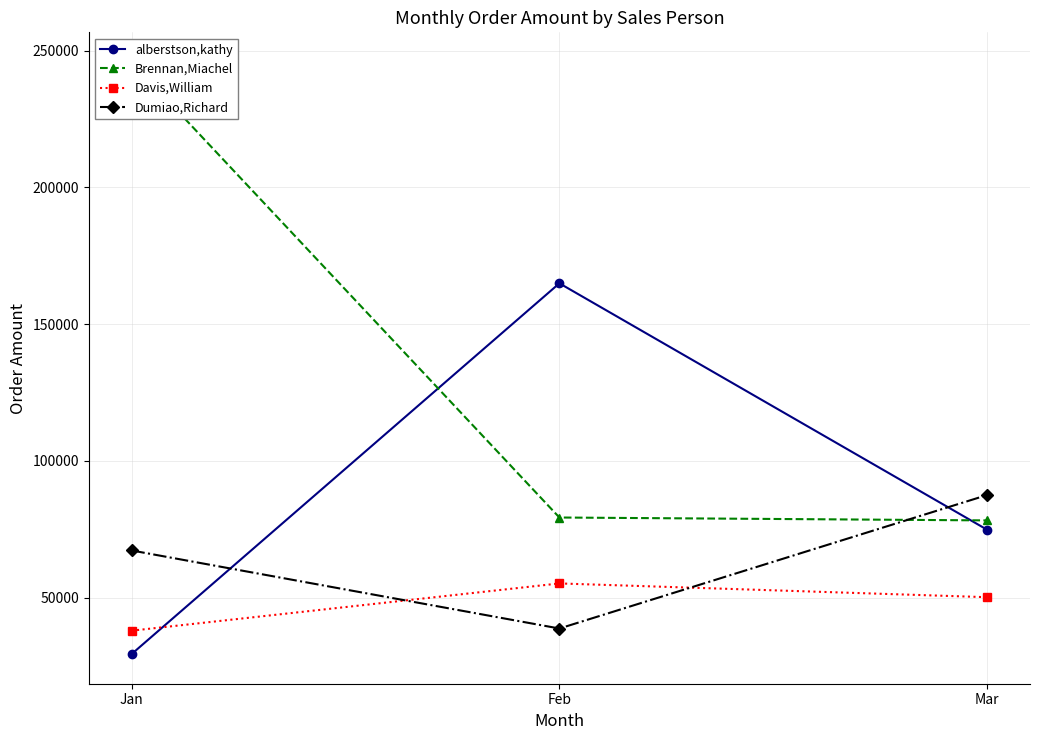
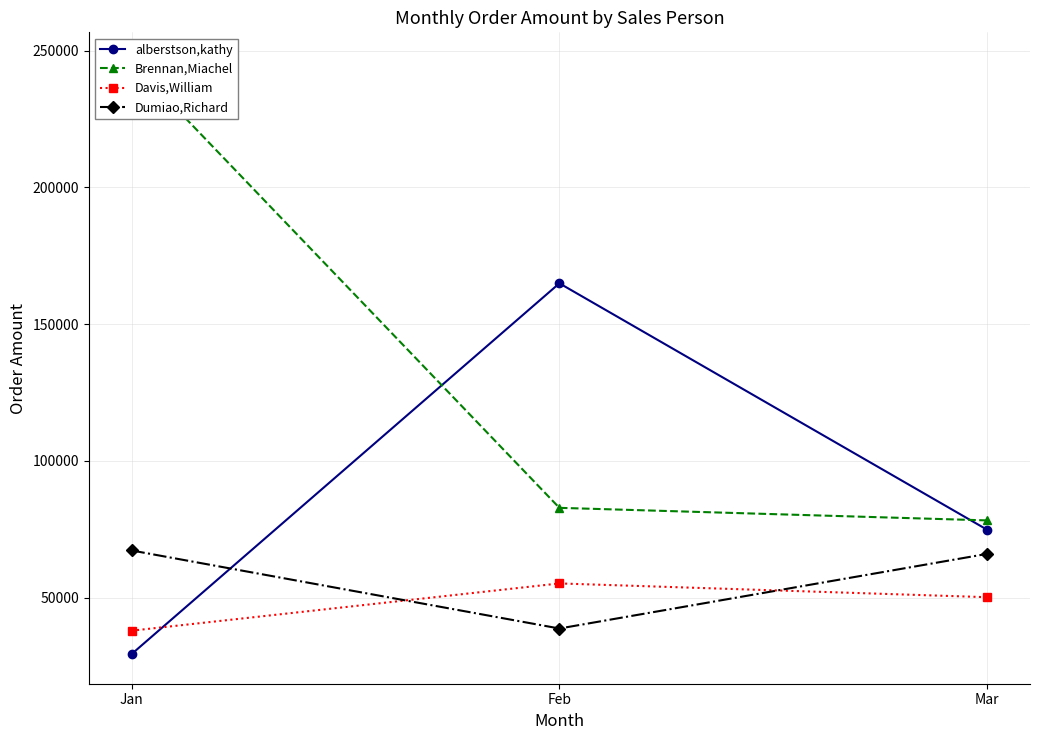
  {
    "alberstson,kathy": {
      "Jan": 29000,
      "Feb": 165000,
      "Mar": 75000
    },
    "Brennan,Miachel": {
-     "Feb": 79000,
+     "Feb": 83000,
      "Mar": 78000
    },
    "Davis,William": {
      "Jan": 38000,
      "Feb": 55000,
      "Mar": 50000
    },
    "Dumiao,Richard": {
      "Jan": 67000,
      "Feb": 39000,
-     "Mar": 88000
+     "Mar": 66000
    }
  }
